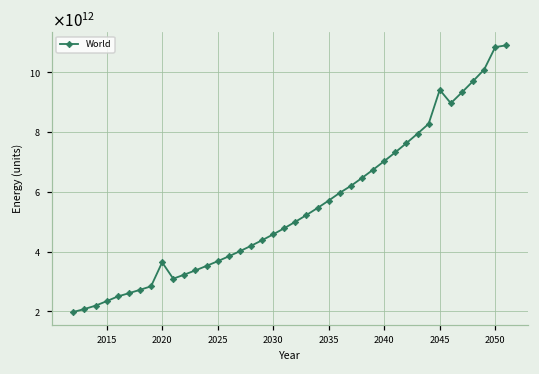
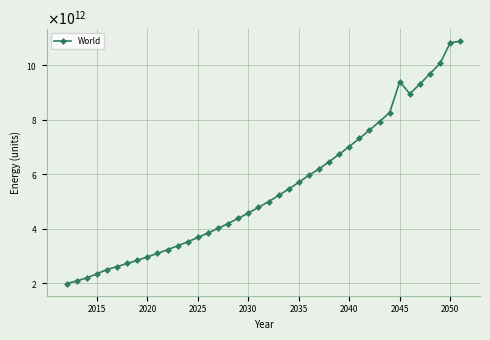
  {
    "2015": 2300000000000,
-   "2020": 3600000000000,
+   "2020": 3000000000000,
    "2025": 3700000000000,
    "2030": 4600000000000,
    "2035": 5700000000000,
    "2040": 7000000000000,
    "2045": 9400000000000,
    "2050": 10800000000000
  }
